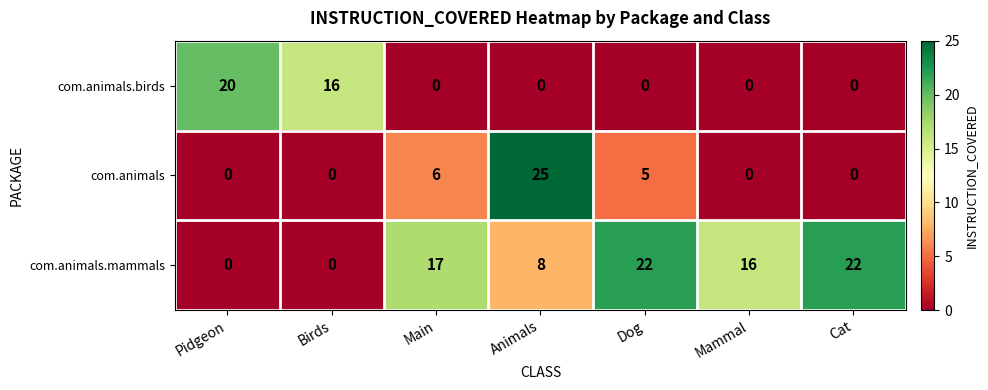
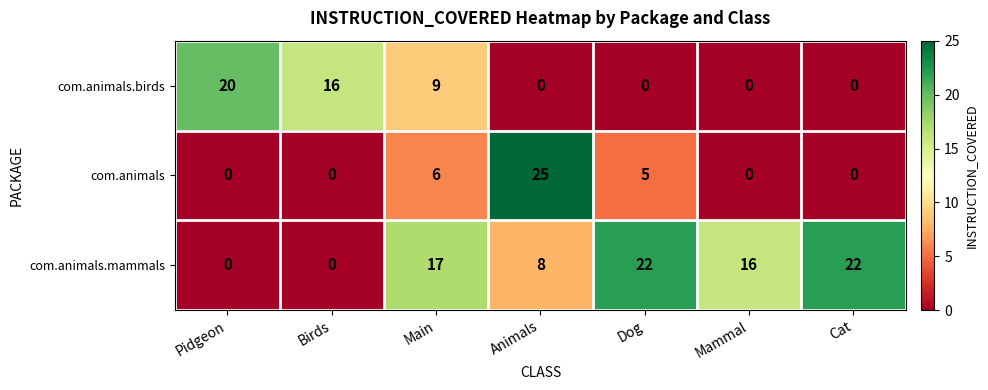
  {
    "com.animals.birds": {
      "Pidgeon": 20,
      "Birds": 16,
-     "Main": 0,
+     "Main": 9,
      "Animals": 0,
      "Dog": 0,
      "Mammal": 0,
      "Cat": 0
    },
    "com.animals": {
      "Pidgeon": 0,
      "Birds": 0,
      "Main": 6,
      "Animals": 25,
      "Dog": 5,
      "Mammal": 0,
      "Cat": 0
    },
    "com.animals.mammals": {
      "Pidgeon": 0,
      "Birds": 0,
      "Main": 17,
      "Animals": 8,
      "Dog": 22,
      "Mammal": 16,
      "Cat": 22
    }
  }
